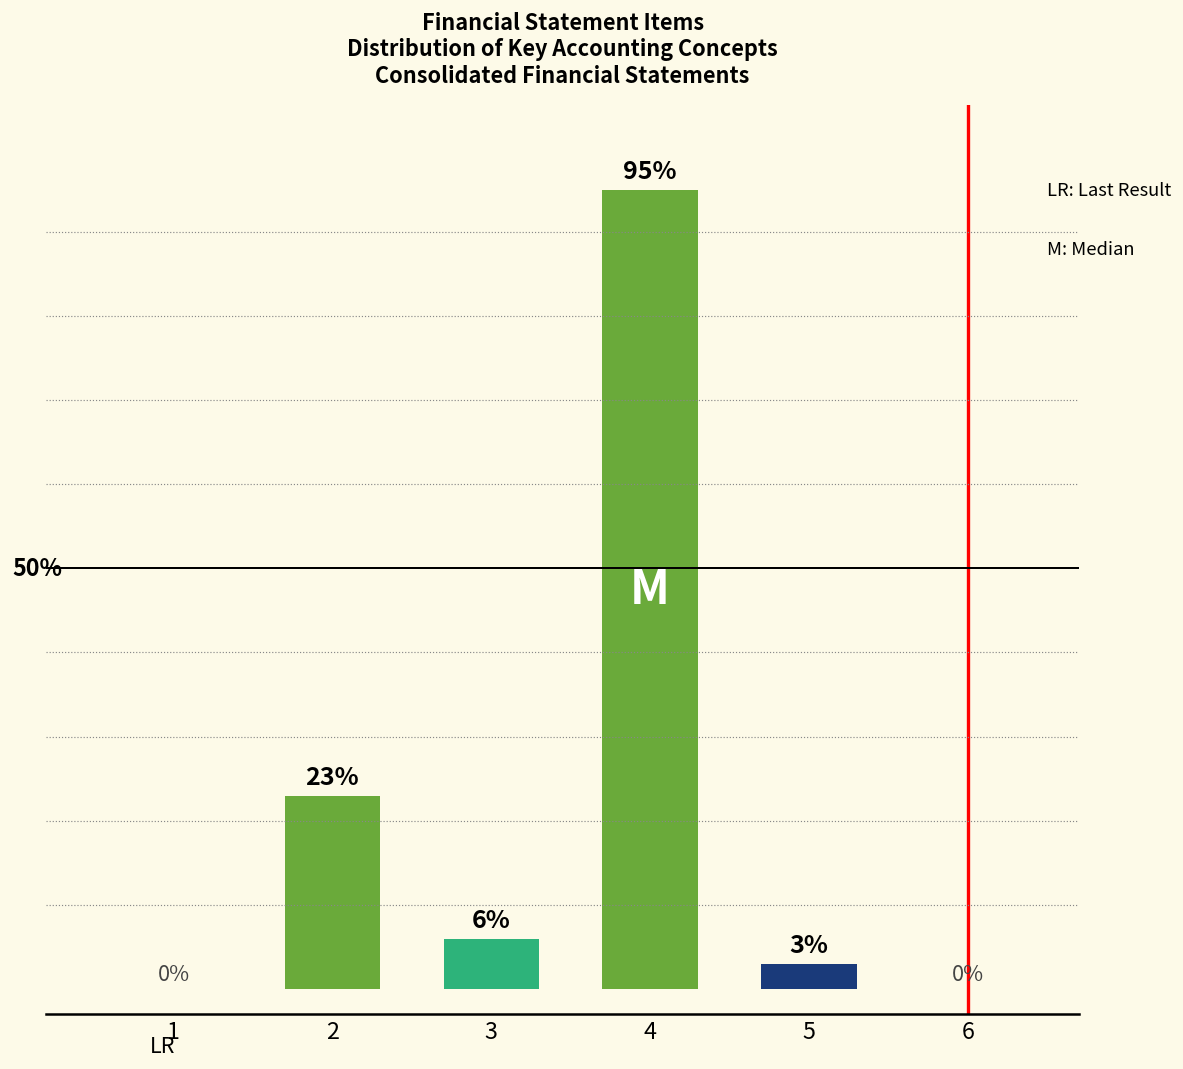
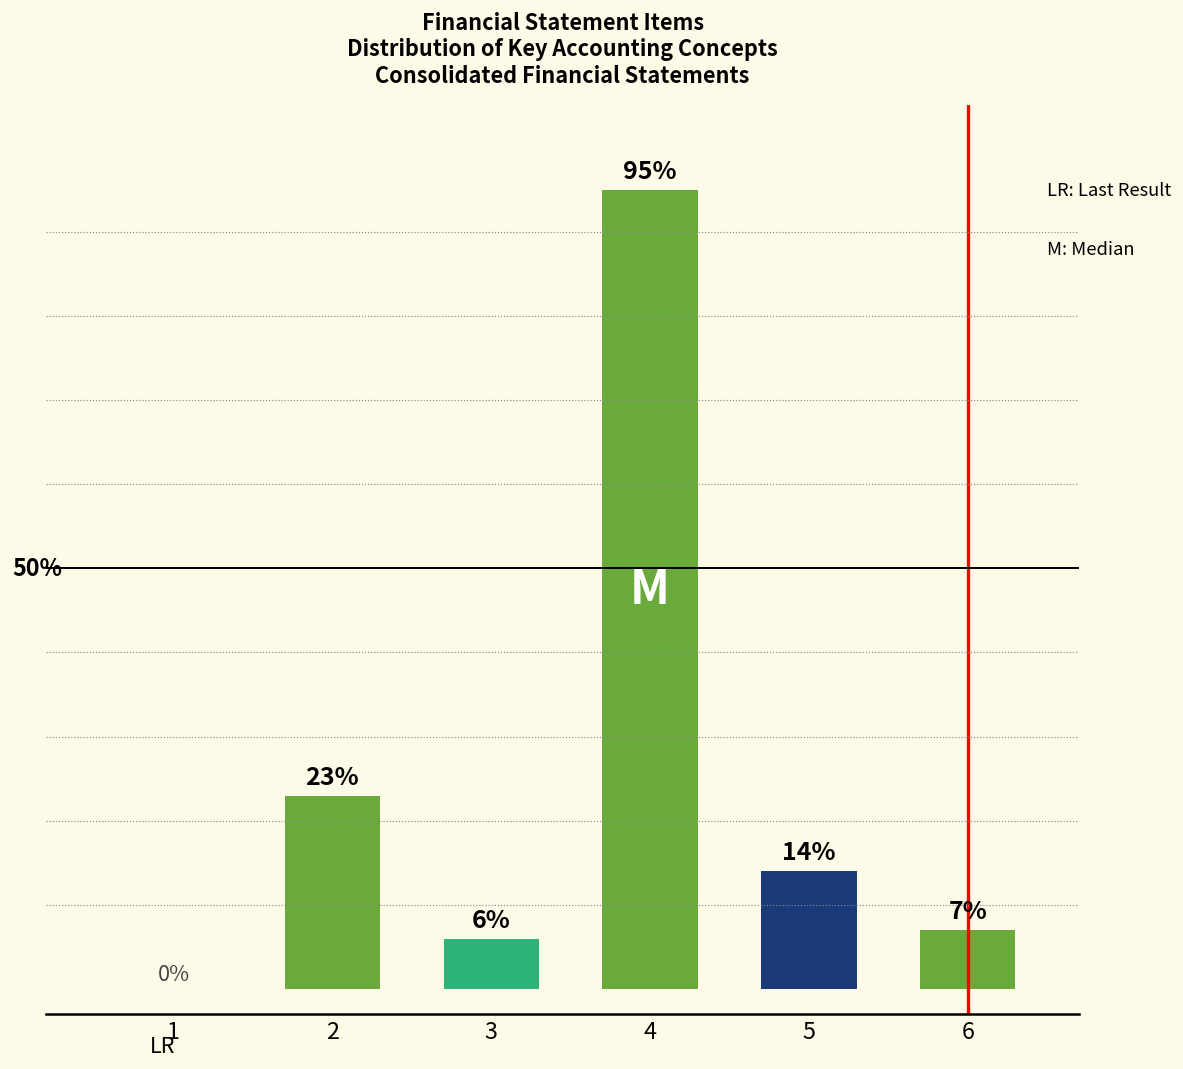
  {
    "1": "0%",
    "2": "23%",
    "3": "6%",
    "4": "95%",
-   "5": "3%",
-   "6": "0%"
+   "5": "14%",
+   "6": "7%"
  }
